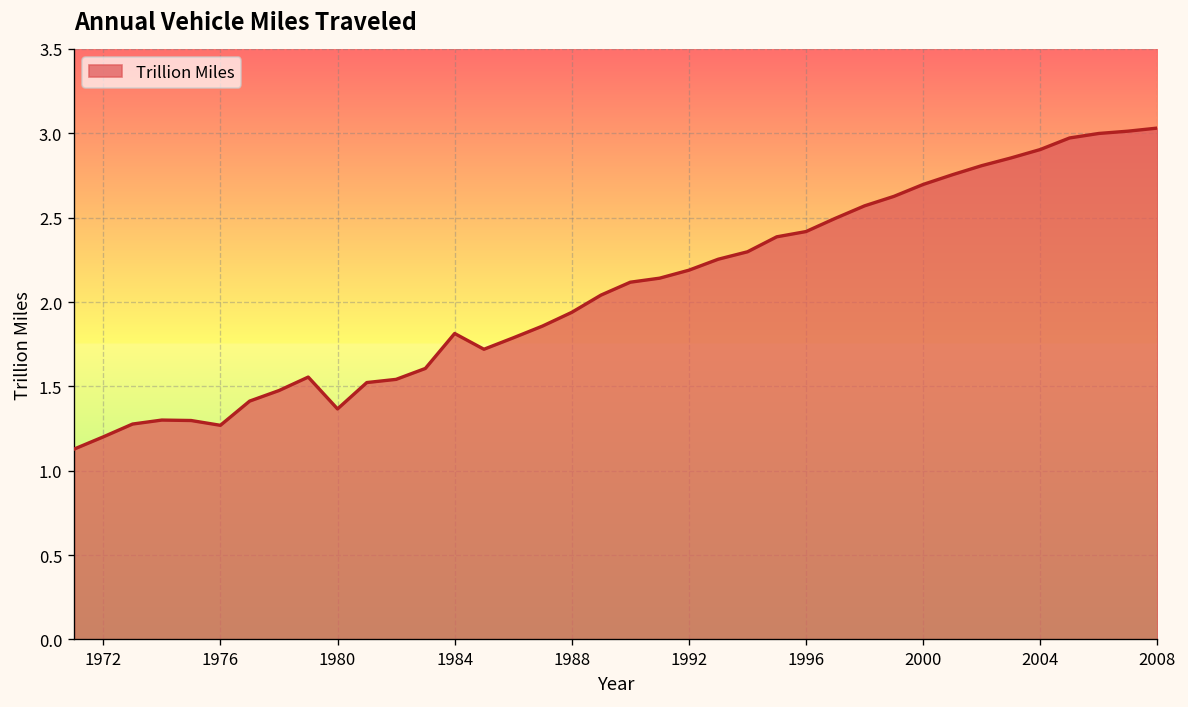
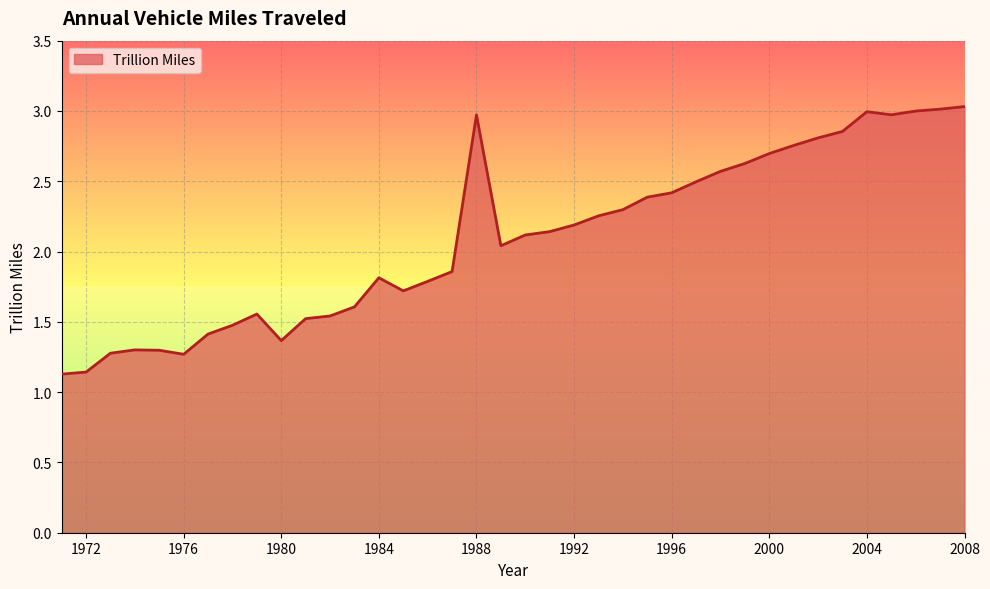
  {
-   "1972": 1.20,
+   "1972": 1.14,
    "1976": 1.27,
    "1980": 1.37,
    "1984": 1.81,
-   "1988": 1.94,
+   "1988": 2.97,
    "1992": 2.19,
    "1996": 2.42,
    "2000": 2.70,
-   "2004": 2.90,
+   "2004": 2.99,
    "2008": 3.03
  }
